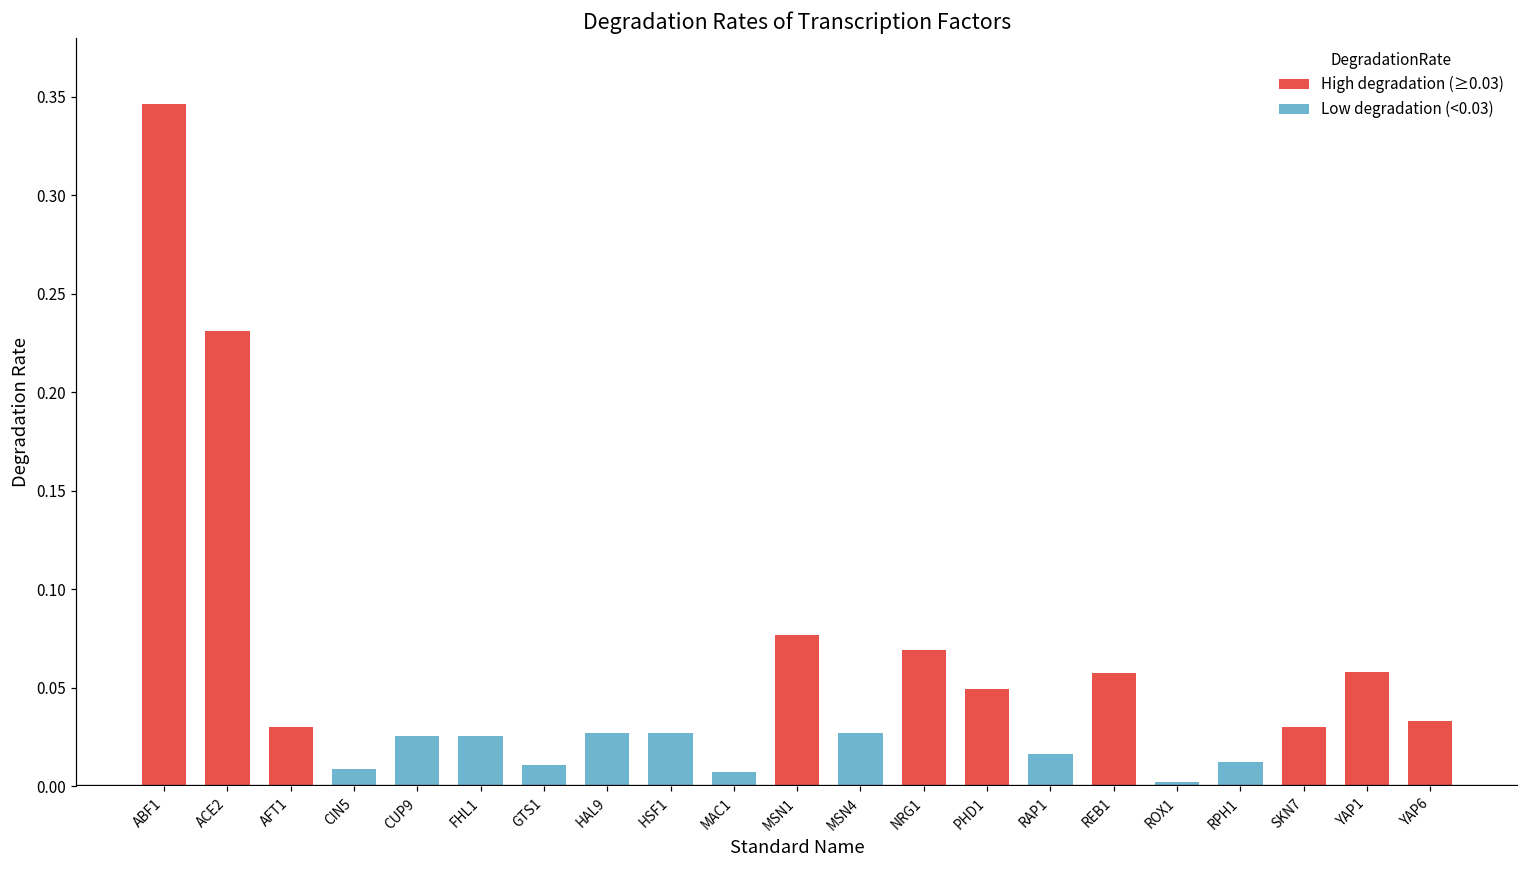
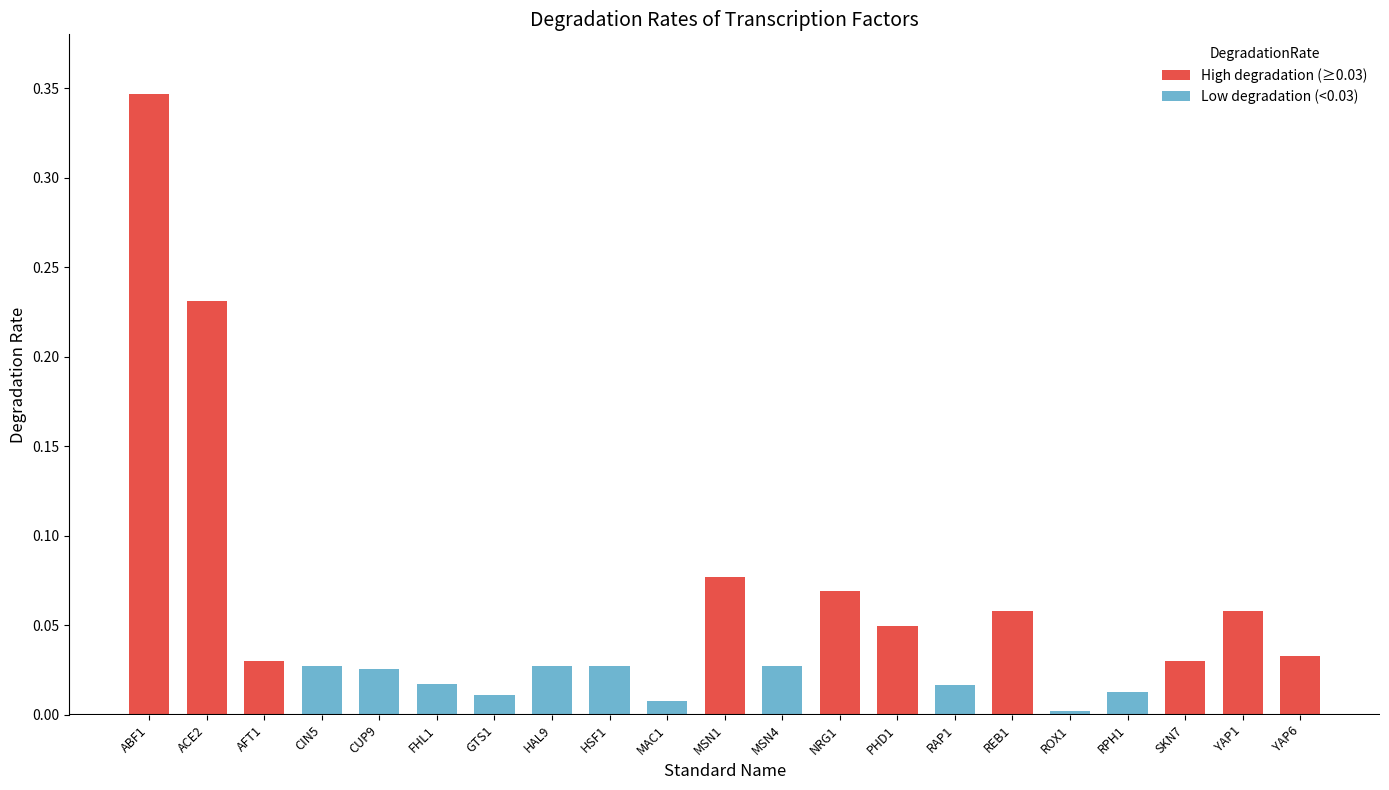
  {
    "ABF1": 0.347,
    "ACE2": 0.231,
    "AFT1": 0.030,
-   "CIN5": 0.009,
+   "CIN5": 0.027,
    "CUP9": 0.026,
-   "FHL1": 0.025,
+   "FHL1": 0.017,
    "GTS1": 0.011,
    "HAL9": 0.027,
    "HSF1": 0.027,
    "MAC1": 0.007,
    "MSN1": 0.077,
    "MSN4": 0.027,
    "NRG1": 0.069,
    "PHD1": 0.050,
    "RAP1": 0.017,
    "REB1": 0.058,
    "ROX1": 0.002,
    "RPH1": 0.013,
    "SKN7": 0.030,
    "YAP1": 0.058,
    "YAP6": 0.033
  }
